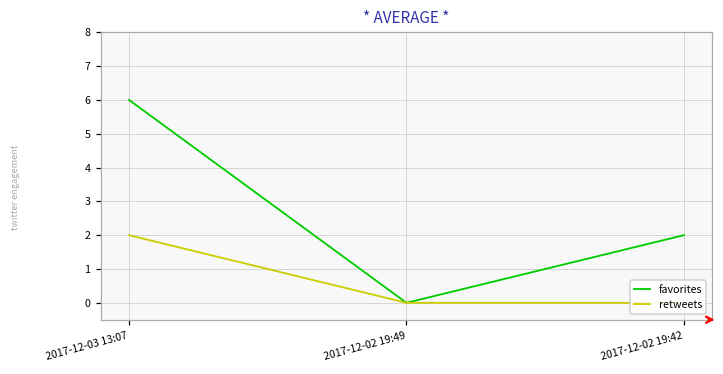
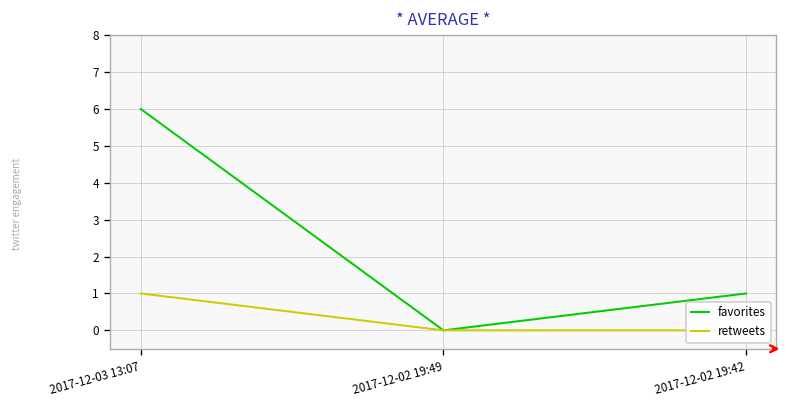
  {
    "favorites": {
      "2017-12-03 13:07": 6,
-     "2017-12-02 19:42": 2
+     "2017-12-02 19:42": 1
    },
    "retweets": {
-     "2017-12-03 13:07": 2
+     "2017-12-03 13:07": 1
    }
  }
